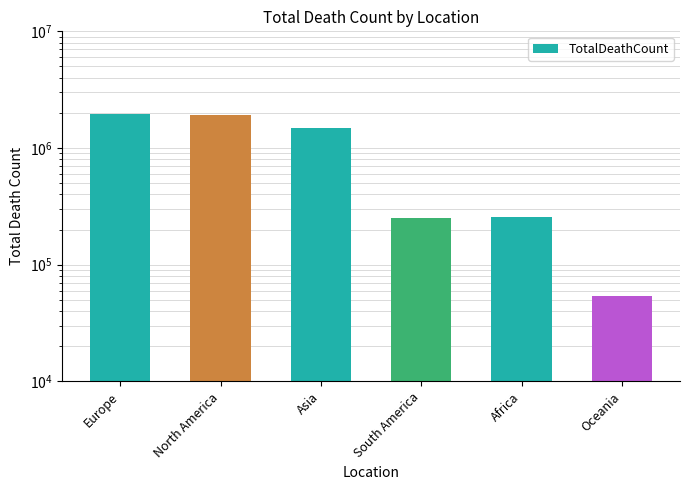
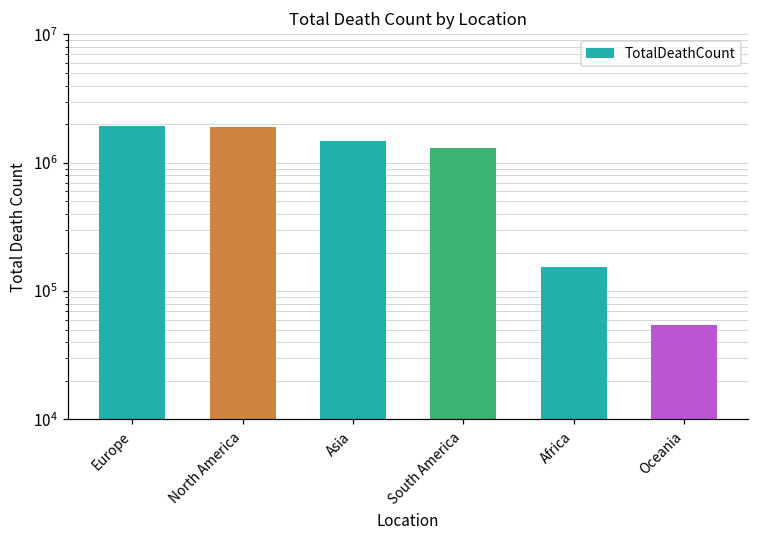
  {
    "Europe": 1900000,
    "North America": 1900000,
    "Asia": 1500000,
-   "South America": 250000,
-   "Africa": 260000,
+   "South America": 1300000,
+   "Africa": 150000,
    "Oceania": 50000
  }
